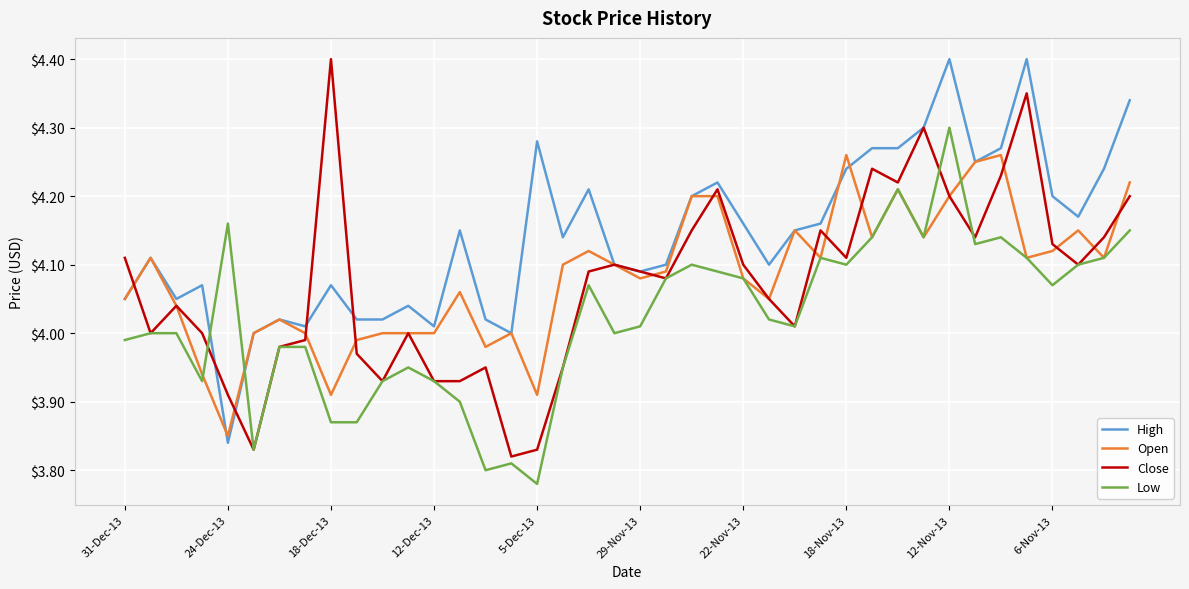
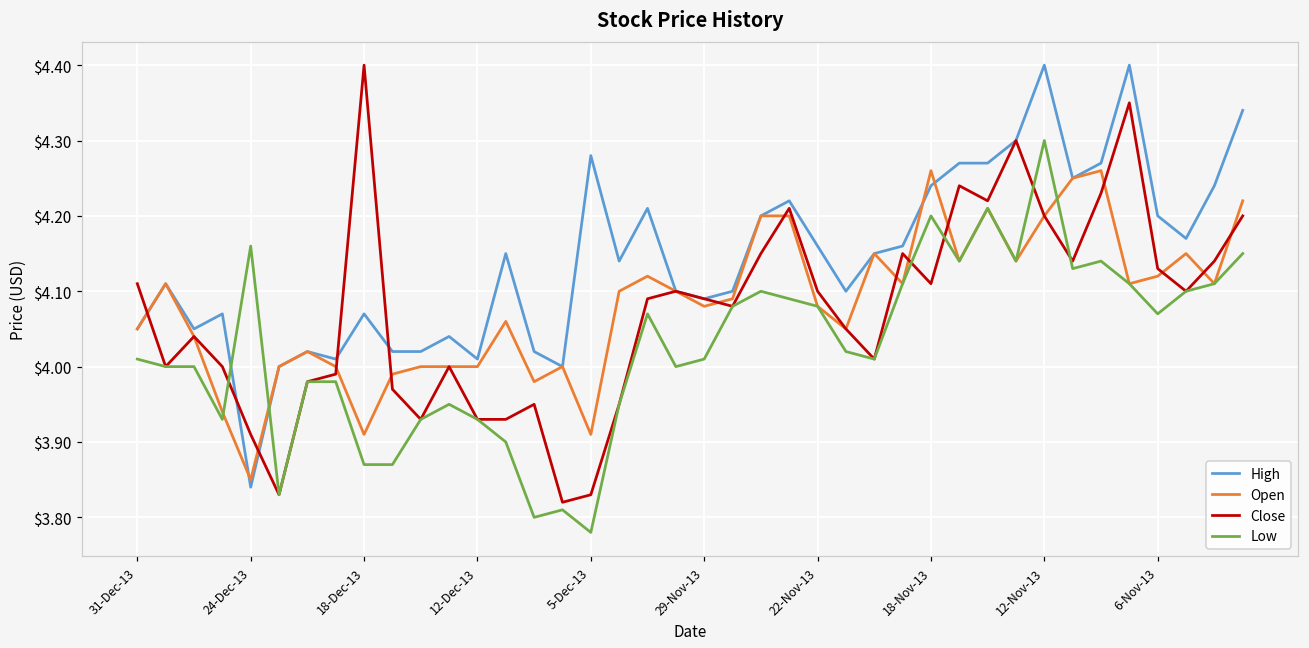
  {
    "High": {
      "24-Dec-13": "$3.84",
      "18-Dec-13": "$4.07",
      "12-Dec-13": "$4.01",
      "5-Dec-13": "$4.28",
      "22-Nov-13": "$4.16",
      "18-Nov-13": "$4.24",
      "12-Nov-13": "$4.40",
      "6-Nov-13": "$4.20"
    },
    "Open": {
      "24-Dec-13": "$3.85",
      "18-Dec-13": "$3.91",
      "12-Dec-13": "$4.00",
      "5-Dec-13": "$3.91",
      "29-Nov-13": "$4.08",
      "18-Nov-13": "$4.26",
      "6-Nov-13": "$4.12"
    },
    "Close": {
      "31-Dec-13": "$4.11",
      "24-Dec-13": "$3.91",
      "18-Dec-13": "$4.40",
      "5-Dec-13": "$3.83",
      "22-Nov-13": "$4.10",
      "18-Nov-13": "$4.11",
      "6-Nov-13": "$4.13"
    },
    "Low": {
-     "31-Dec-13": "$3.99",
+     "31-Dec-13": "$4.01",
      "24-Dec-13": "$4.16",
      "18-Dec-13": "$3.87",
      "5-Dec-13": "$3.78",
      "29-Nov-13": "$4.01",
-     "18-Nov-13": "$4.1",
+     "18-Nov-13": "$4.2",
      "12-Nov-13": "$4.30",
      "6-Nov-13": "$4.07"
    }
  }
